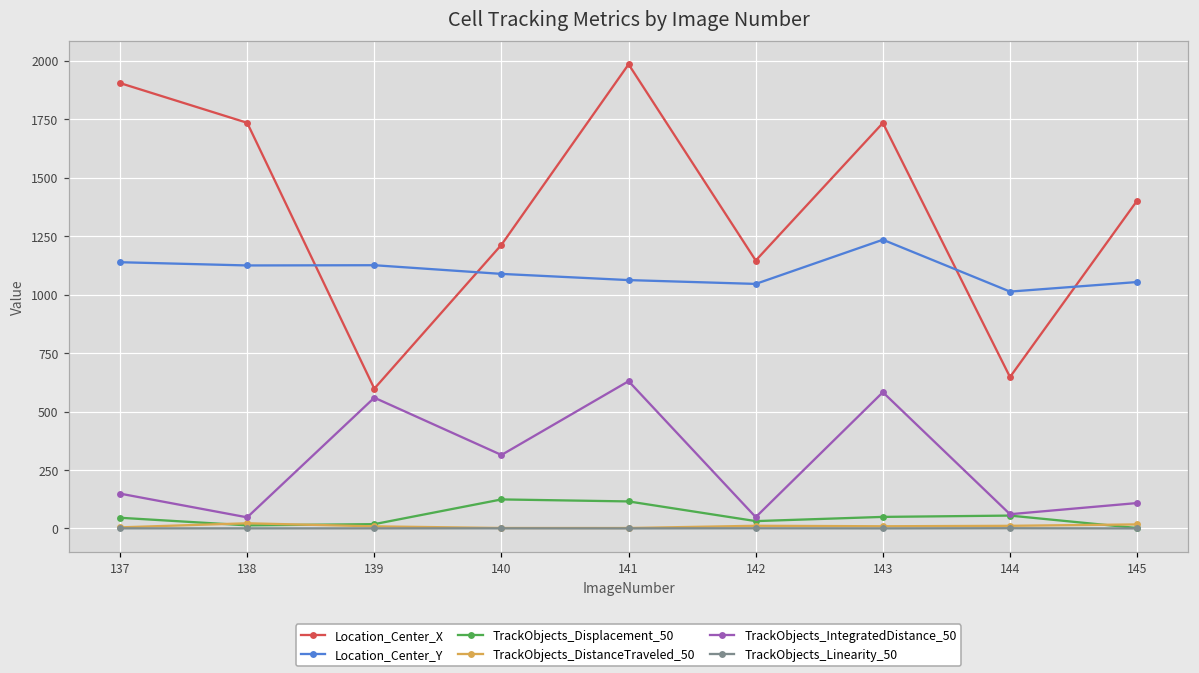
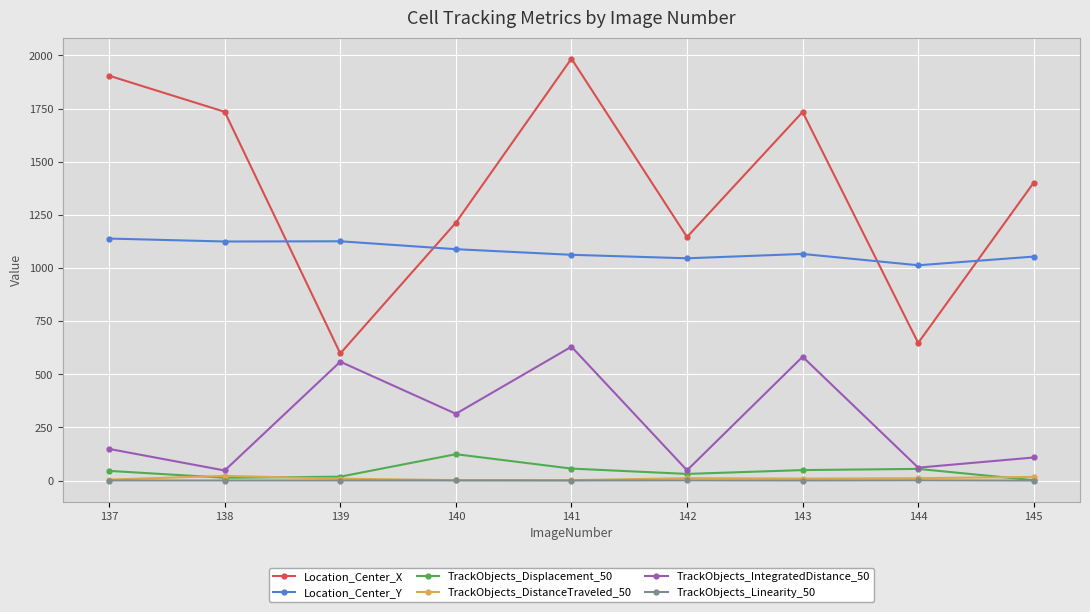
  {
    "Location_Center_X": {
      "137": 1900,
      "138": 1730,
      "139": 600,
      "140": 1210,
      "141": 1990,
      "142": 1150,
      "143": 1730,
      "144": 650,
      "145": 1400
    },
    "Location_Center_Y": {
      "137": 1140,
      "138": 1120,
      "139": 1130,
      "140": 1090,
      "141": 1060,
      "142": 1050,
-     "143": 1230,
+     "143": 1070,
      "144": 1010,
      "145": 1050
    },
    "TrackObjects_Displacement_50": {
      "137": 50,
      "140": 120,
-     "141": 120,
+     "141": 60,
      "142": 30,
      "143": 50
    },
    "TrackObjects_DistanceTraveled_50": {
      "145": 20
    },
    "TrackObjects_IntegratedDistance_50": {
      "137": 150,
      "138": 50,
      "139": 560,
      "140": 310,
      "141": 630,
      "142": 50,
      "143": 580,
      "145": 110
    },
    "TrackObjects_Linearity_50": {
      "138": 0
    }
  }
